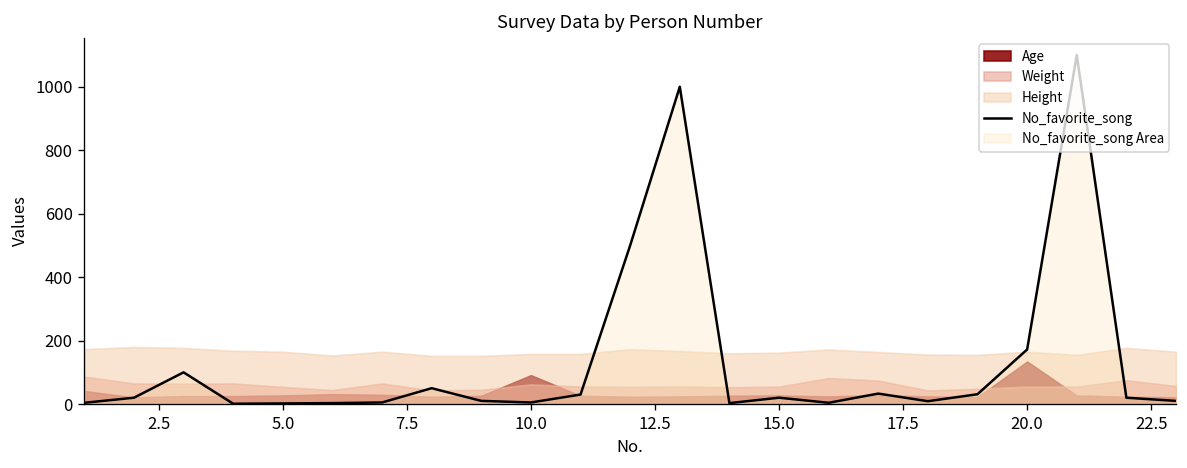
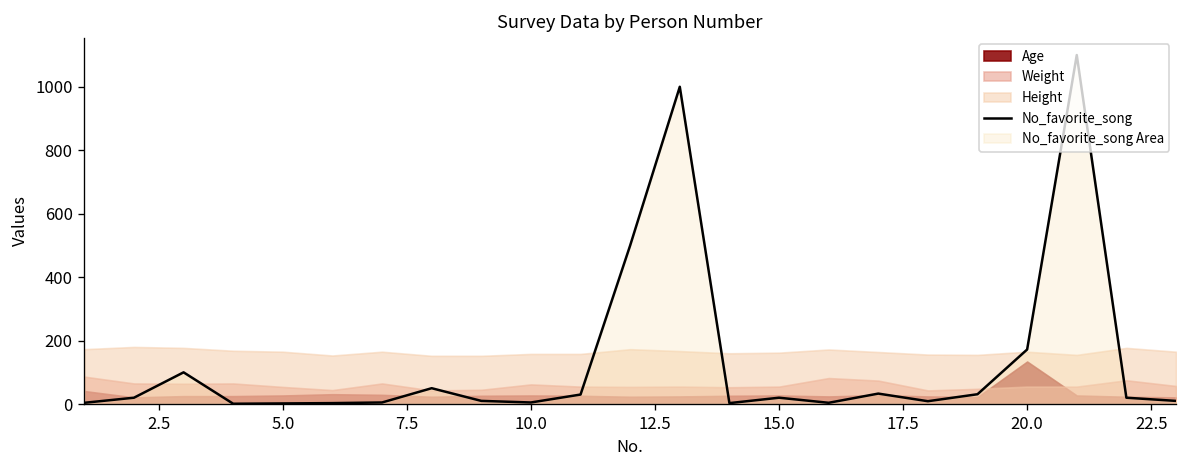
  {
    "Age": {
      "5.0": 30,
-     "10.0": 90,
+     "10.0": 30,
      "20.0": 130
    }
  }
